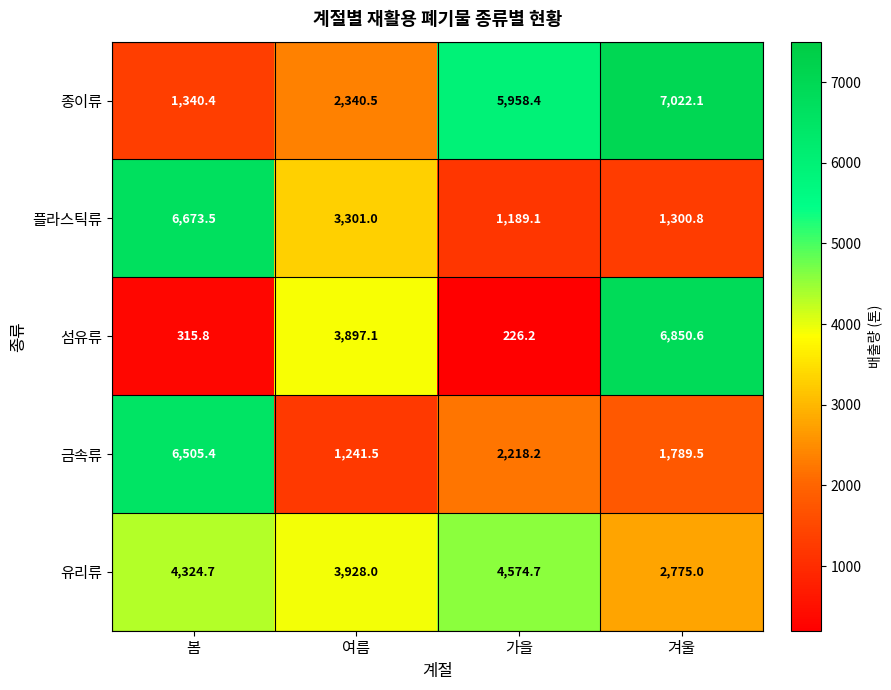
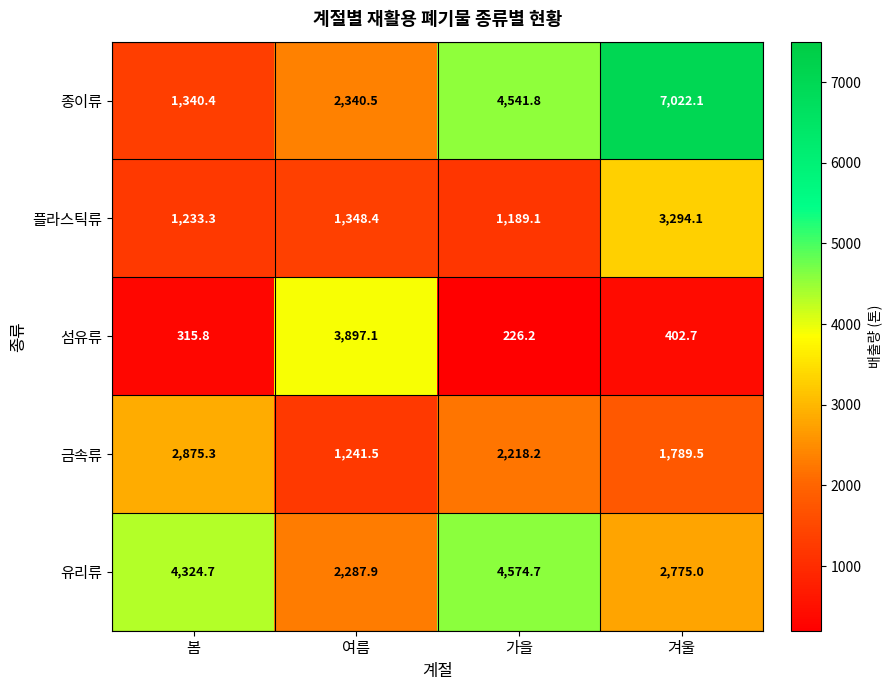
  {
    "종이류": {
      "봄": "1,340.4",
      "여름": "2,340.5",
-     "가을": "5,958.4",
+     "가을": "4,541.8",
      "겨울": "7,022.1"
    },
    "플라스틱류": {
-     "봄": "6,673.5",
-     "여름": "3,301.0",
+     "봄": "1,233.3",
+     "여름": "1,348.4",
      "가을": "1,189.1",
-     "겨울": "1,300.8"
+     "겨울": "3,294.1"
    },
    "섬유류": {
      "봄": "315.8",
      "여름": "3,897.1",
      "가을": "226.2",
-     "겨울": "6,850.6"
+     "겨울": "402.7"
    },
    "금속류": {
-     "봄": "6,505.4",
+     "봄": "2,875.3",
      "여름": "1,241.5",
      "가을": "2,218.2",
      "겨울": "1,789.5"
    },
    "유리류": {
      "봄": "4,324.7",
-     "여름": "3,928.0",
+     "여름": "2,287.9",
      "가을": "4,574.7",
      "겨울": "2,775.0"
    }
  }
